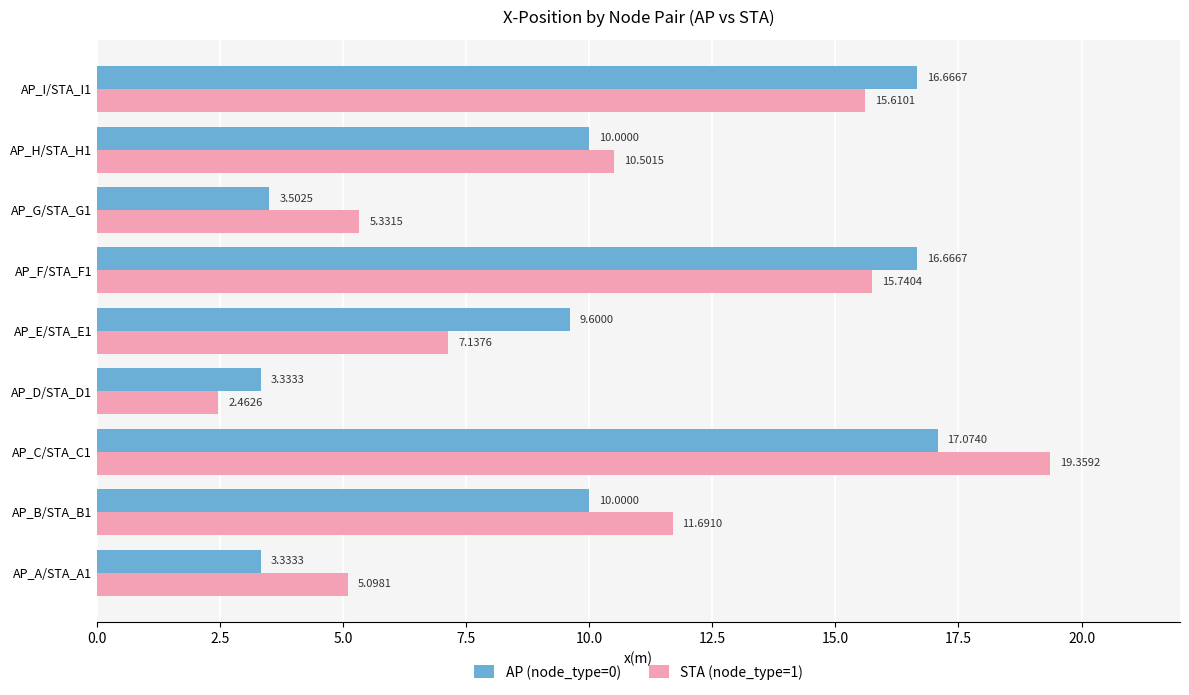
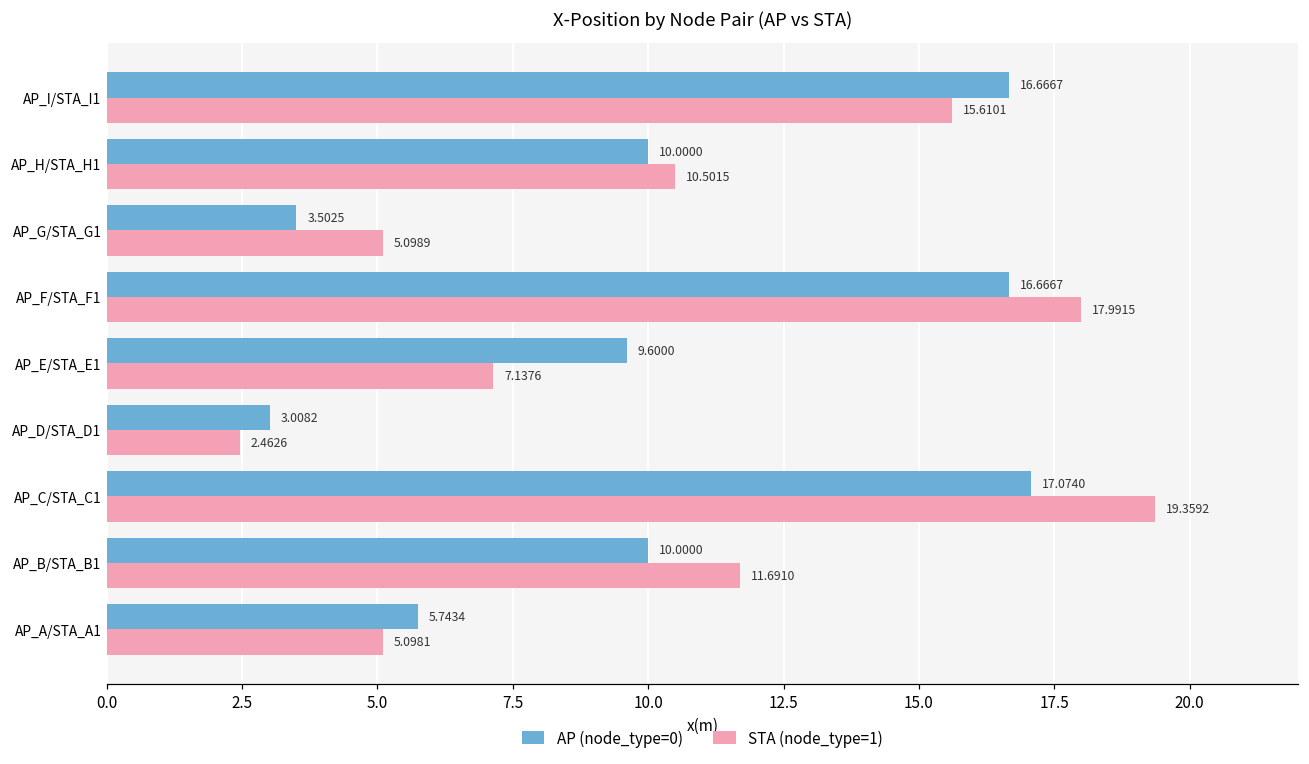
  {
    "AP (node_type=0)": {
      "AP_I/STA_I1": 16.6667,
      "AP_H/STA_H1": 10.0000,
      "AP_G/STA_G1": 3.5025,
      "AP_F/STA_F1": 16.6667,
      "AP_E/STA_E1": 9.6000,
-     "AP_D/STA_D1": 3.3333,
+     "AP_D/STA_D1": 3.0082,
      "AP_C/STA_C1": 17.0740,
      "AP_B/STA_B1": 10.0000,
-     "AP_A/STA_A1": 3.3333
+     "AP_A/STA_A1": 5.7434
    },
    "STA (node_type=1)": {
      "AP_I/STA_I1": 15.6101,
      "AP_H/STA_H1": 10.5015,
-     "AP_G/STA_G1": 5.3315,
-     "AP_F/STA_F1": 15.7404,
+     "AP_G/STA_G1": 5.0989,
+     "AP_F/STA_F1": 17.9915,
      "AP_E/STA_E1": 7.1376,
      "AP_D/STA_D1": 2.4626,
      "AP_C/STA_C1": 19.3592,
      "AP_B/STA_B1": 11.6910,
      "AP_A/STA_A1": 5.0981
    }
  }
